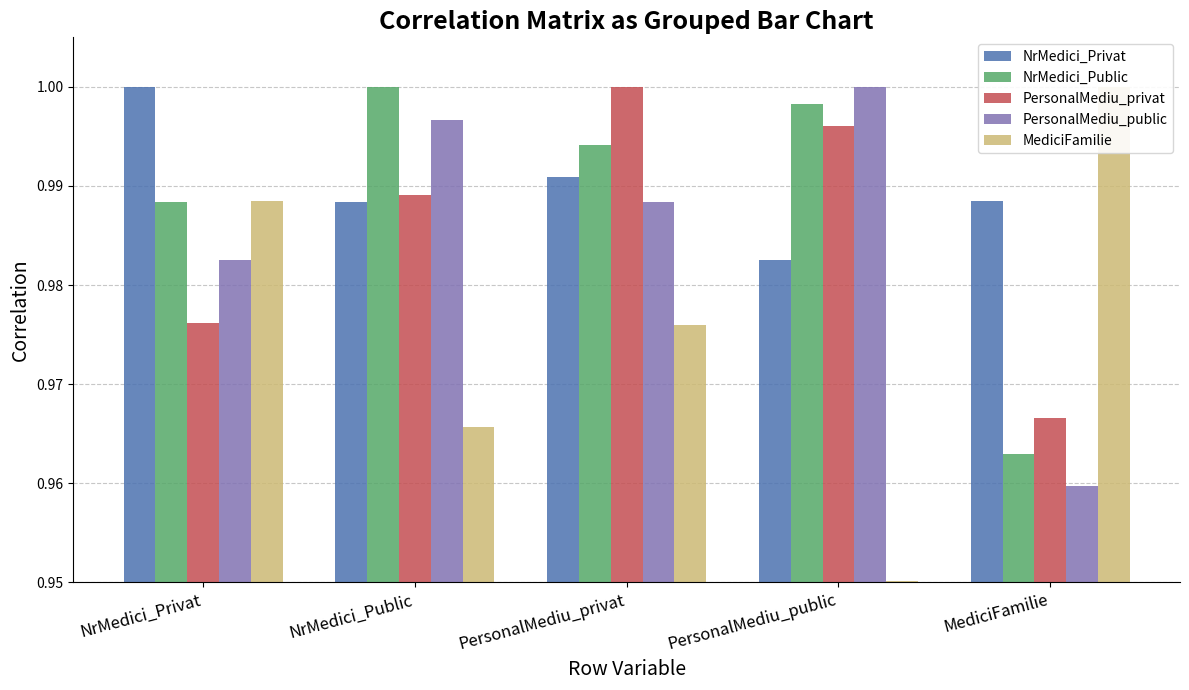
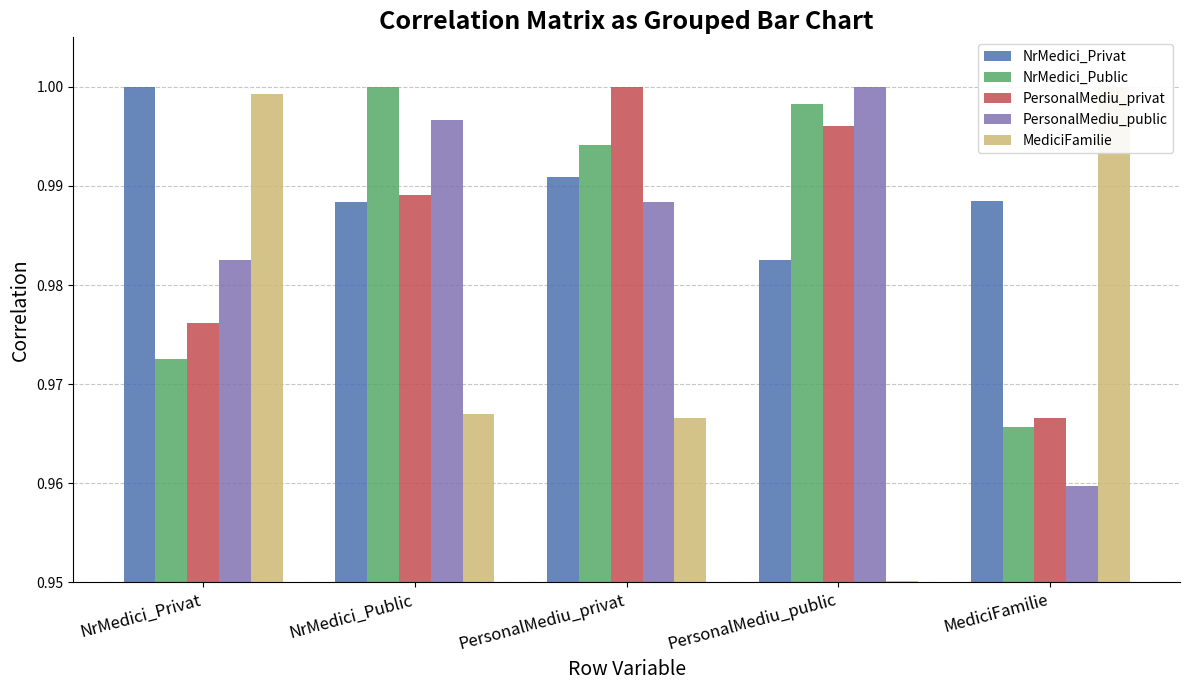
  {
    "NrMedici_Public": {
-     "NrMedici_Privat": 0.988,
+     "NrMedici_Privat": 0.973,
      "NrMedici_Public": 1.000,
      "PersonalMediu_privat": 0.994,
      "PersonalMediu_public": 0.998,
-     "MediciFamilie": 0.963
+     "MediciFamilie": 0.966
    },
    "PersonalMediu_privat": {
      "NrMedici_Privat": 0.976,
      "NrMedici_Public": 0.989,
      "PersonalMediu_privat": 1.000,
      "PersonalMediu_public": 0.996,
      "MediciFamilie": 0.967
    },
    "MediciFamilie": {
-     "NrMedici_Privat": 0.988,
-     "NrMedici_Public": 0.966,
-     "PersonalMediu_privat": 0.976,
+     "NrMedici_Privat": 0.999,
+     "NrMedici_Public": 0.967,
+     "PersonalMediu_privat": 0.967,
      "PersonalMediu_public": 0.950
    }
  }
